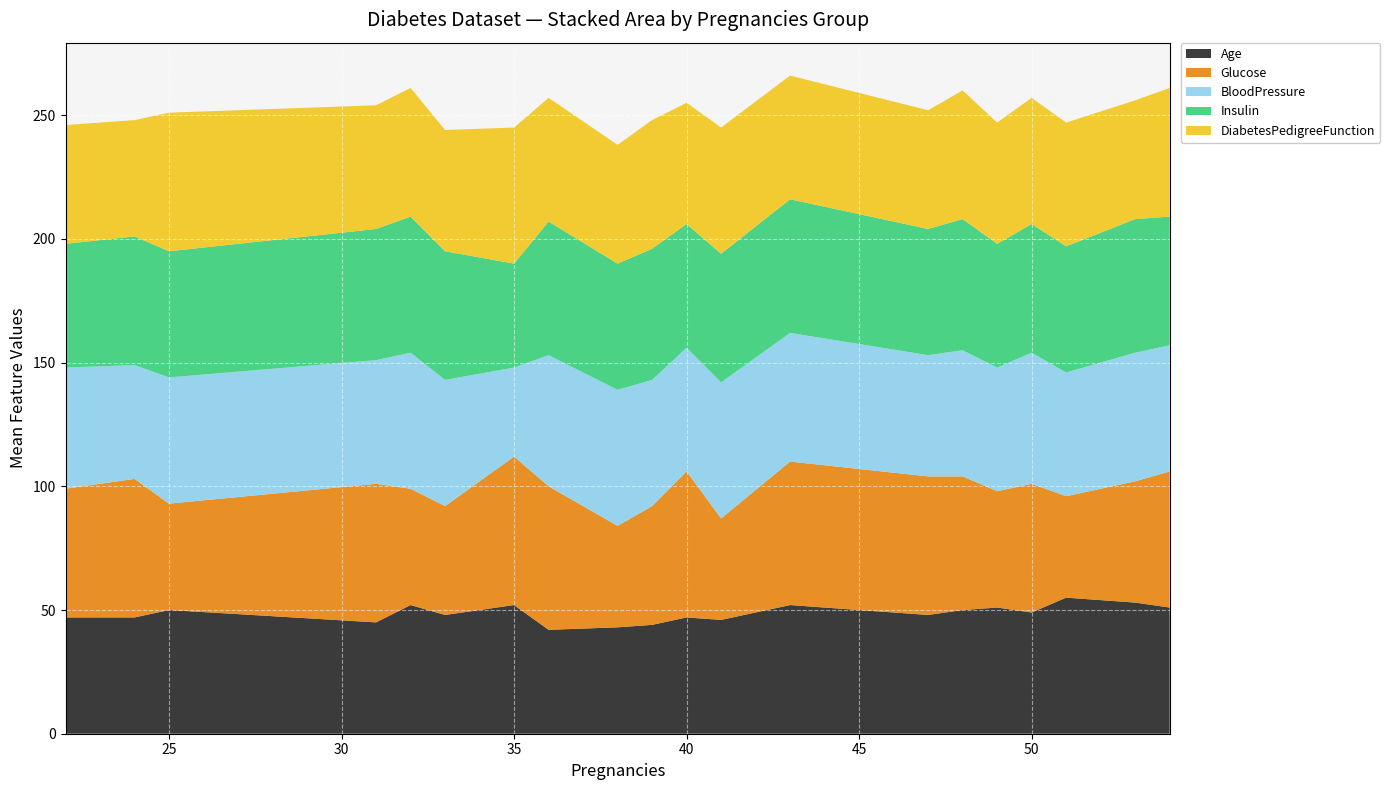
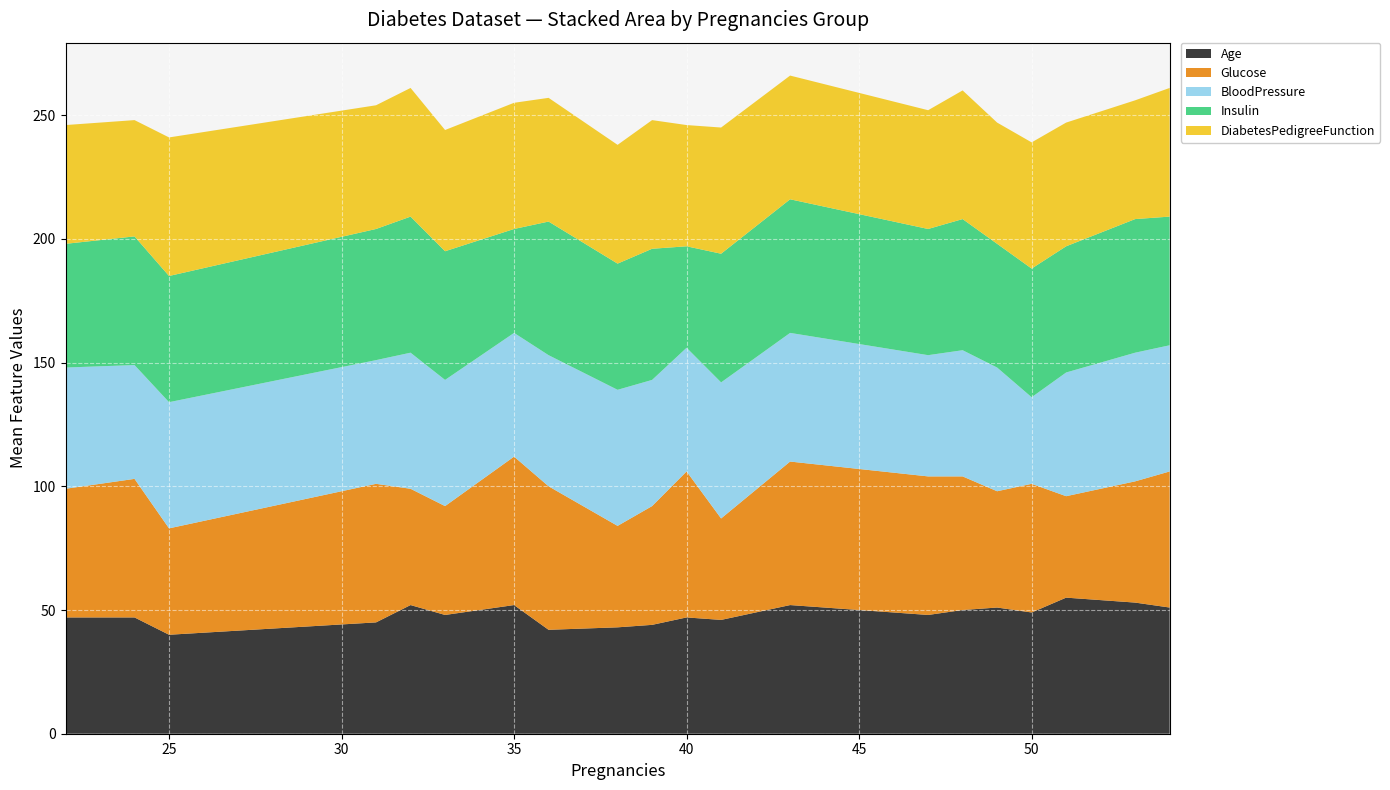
  {
    "Age": {
-     "25": 50,
+     "25": 40,
      "35": 52,
      "40": 47,
      "50": 49
    },
    "Glucose": {
      "25": 43,
      "35": 60,
      "40": 59,
      "50": 52
    },
    "BloodPressure": {
      "25": 51,
-     "35": 36,
+     "35": 50,
      "40": 50,
-     "50": 53
+     "50": 35
    },
    "Insulin": {
      "25": 51,
      "35": 42,
-     "40": 50,
+     "40": 41,
      "50": 52
    },
    "DiabetesPedigreeFunction": {
      "25": 56,
-     "35": 55,
+     "35": 51,
      "40": 49,
      "50": 51
    }
  }
